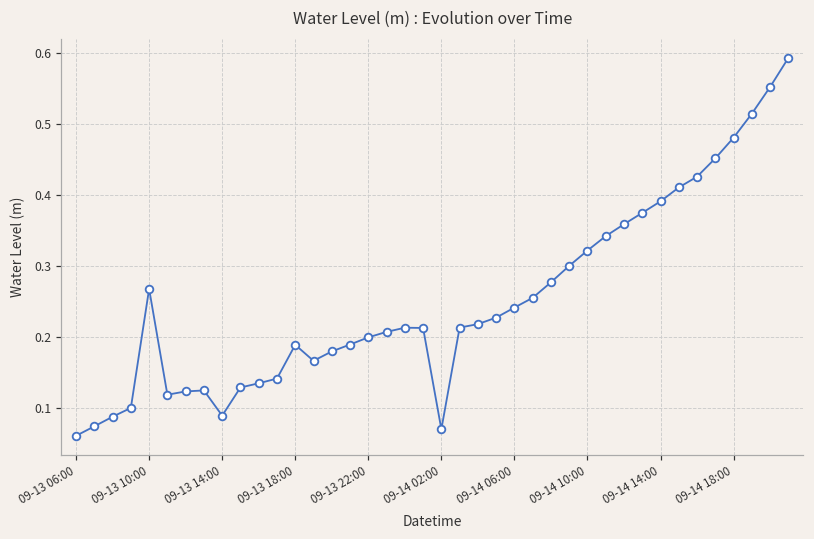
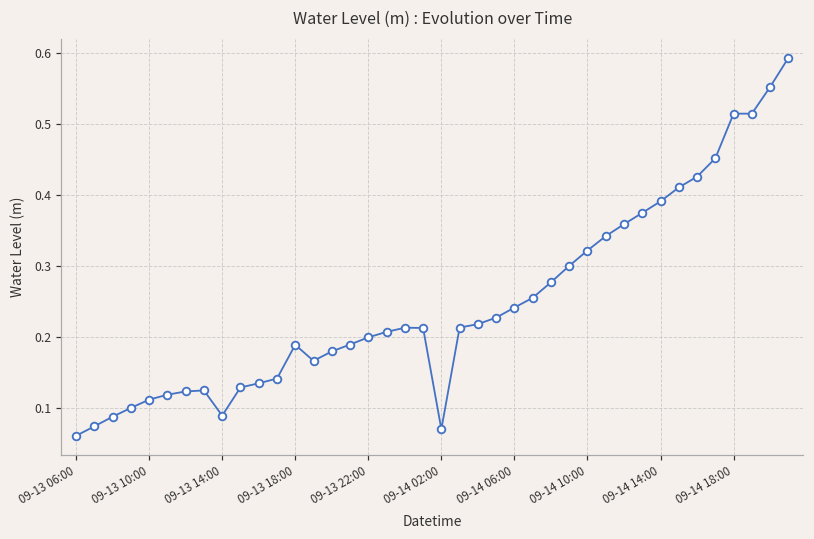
  {
    "09-13 06:00": 0.06,
-   "09-13 10:00": 0.27,
+   "09-13 10:00": 0.11,
    "09-13 14:00": 0.09,
    "09-13 18:00": 0.19,
    "09-13 22:00": 0.20,
    "09-14 02:00": 0.07,
    "09-14 06:00": 0.24,
    "09-14 10:00": 0.32,
    "09-14 14:00": 0.39,
-   "09-14 18:00": 0.48
+   "09-14 18:00": 0.51
  }
